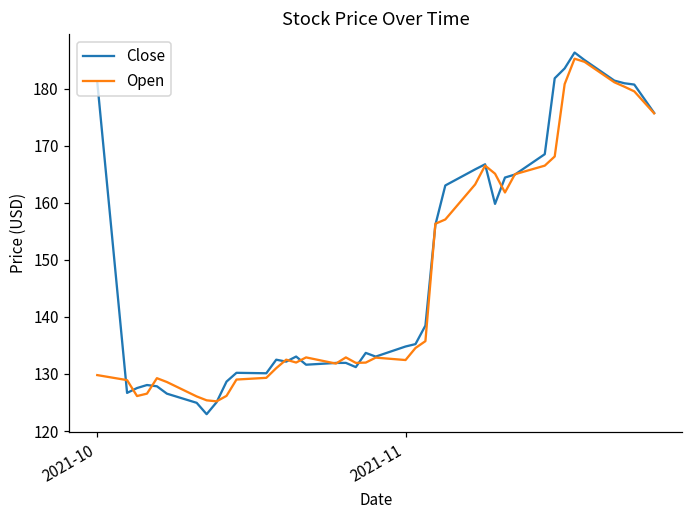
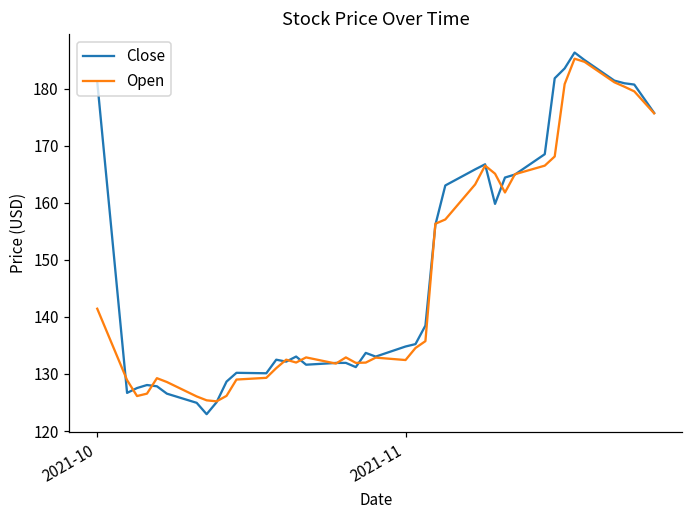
  {
    "Close": {
      "2021-11": 135
    },
    "Open": {
-     "2021-10": 130,
+     "2021-10": 141,
      "2021-11": 132
    }
  }
